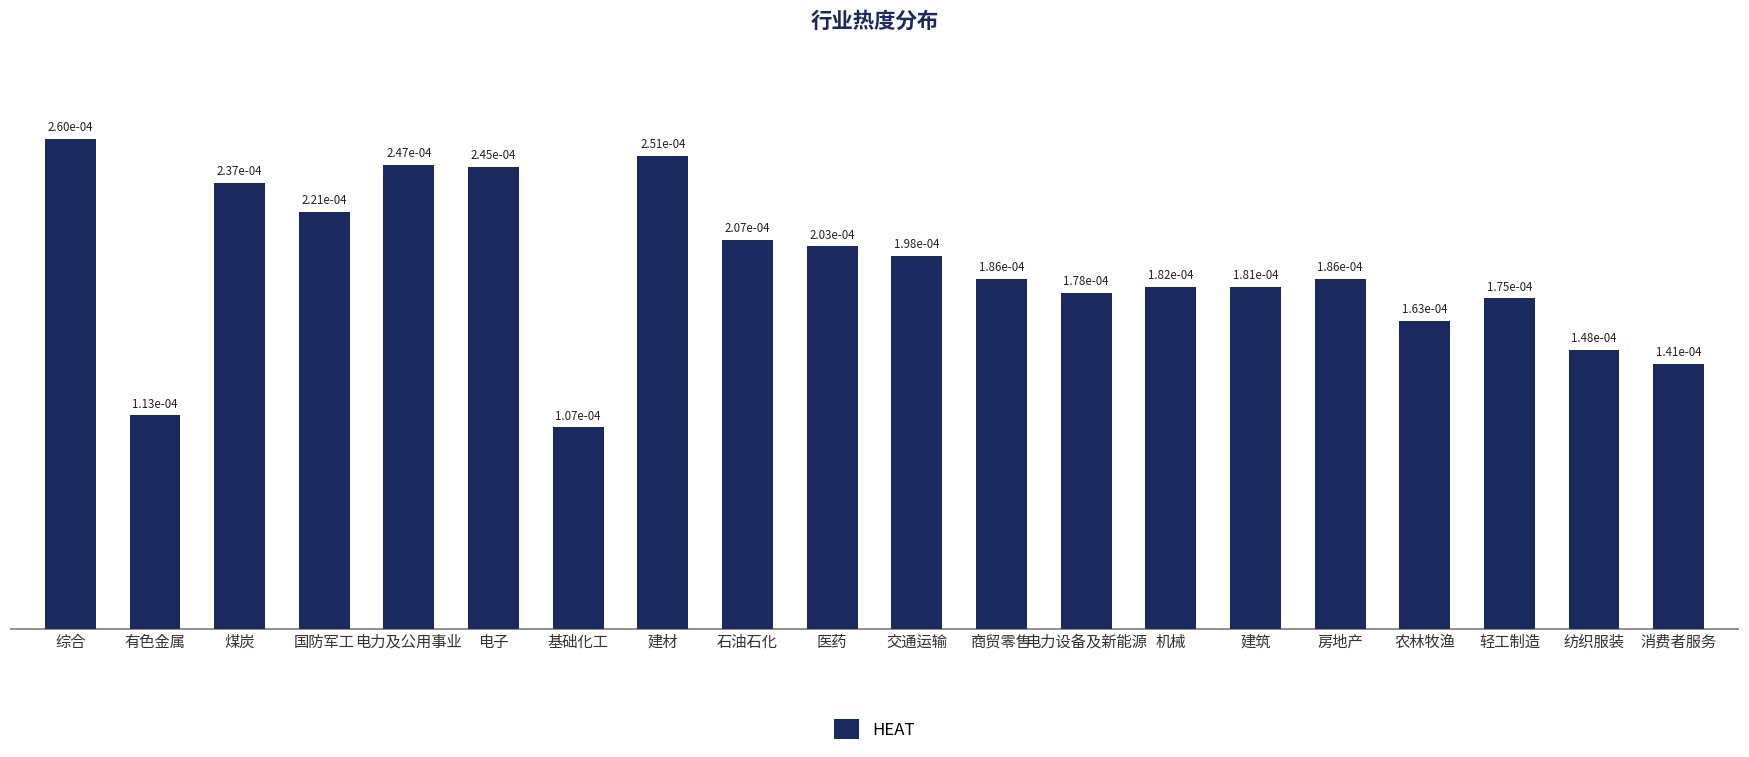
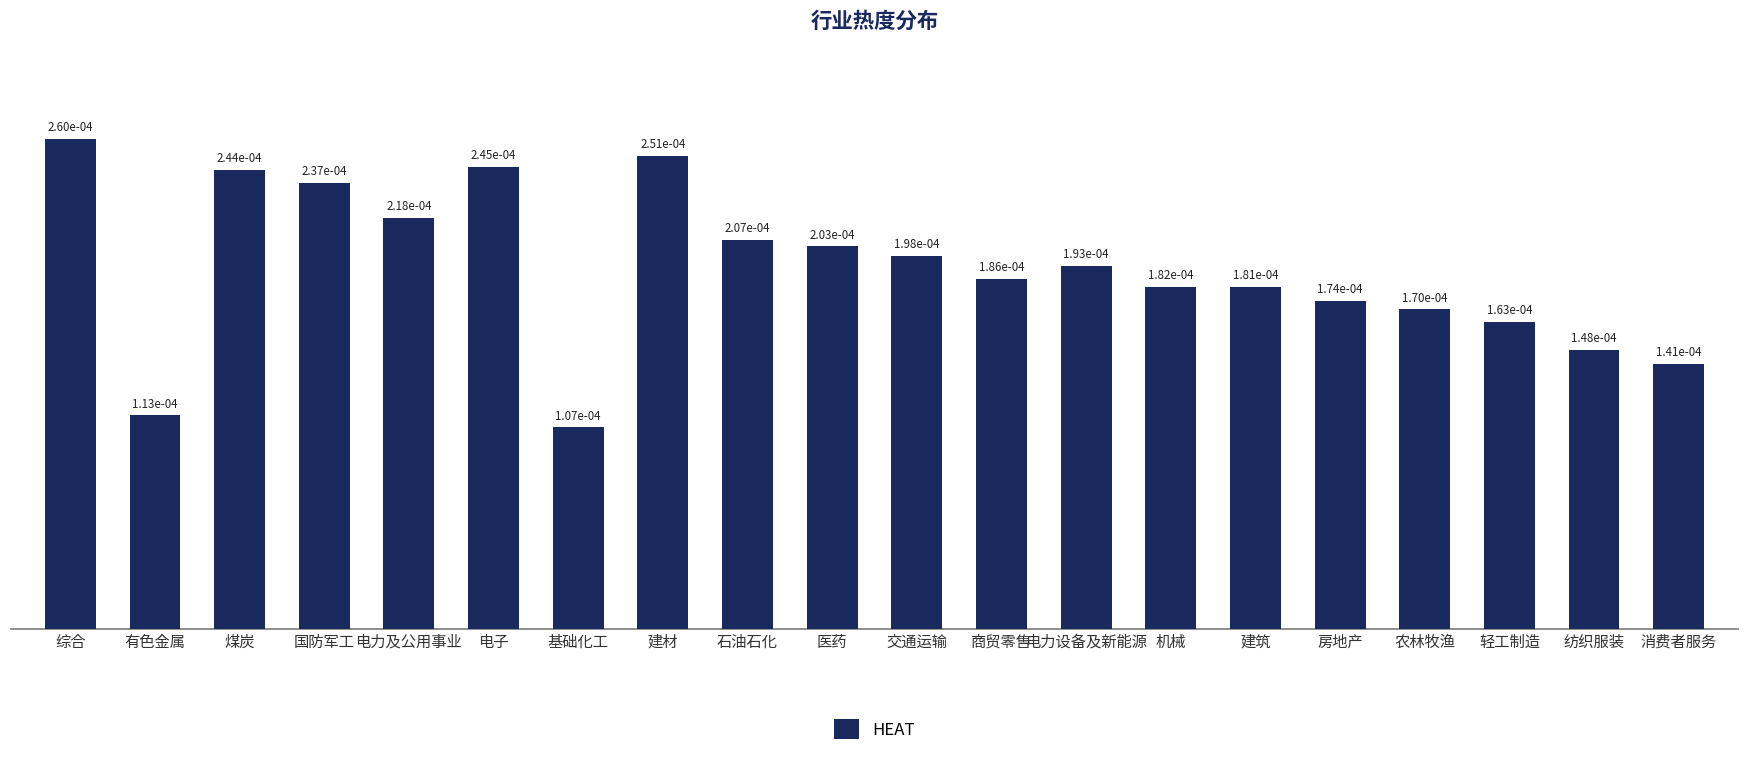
  {
    "综合": "2.60e-04",
    "有色金属": "1.13e-04",
-   "煤炭": "2.37e-04",
-   "国防军工": "2.21e-04",
-   "电力及公用事业": "2.47e-04",
+   "煤炭": "2.44e-04",
+   "国防军工": "2.37e-04",
+   "电力及公用事业": "2.18e-04",
    "电子": "2.45e-04",
    "基础化工": "1.07e-04",
    "建材": "2.51e-04",
    "石油石化": "2.07e-04",
    "医药": "2.03e-04",
    "交通运输": "1.98e-04",
    "商贸零售": "1.86e-04",
-   "电力设备及新能源": "1.78e-04",
+   "电力设备及新能源": "1.93e-04",
    "机械": "1.82e-04",
    "建筑": "1.81e-04",
-   "房地产": "1.86e-04",
-   "农林牧渔": "1.63e-04",
-   "轻工制造": "1.75e-04",
+   "房地产": "1.74e-04",
+   "农林牧渔": "1.70e-04",
+   "轻工制造": "1.63e-04",
    "纺织服装": "1.48e-04",
    "消费者服务": "1.41e-04"
  }
